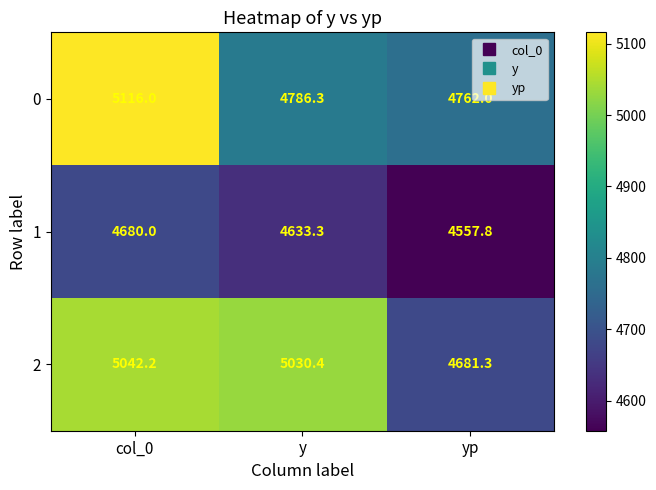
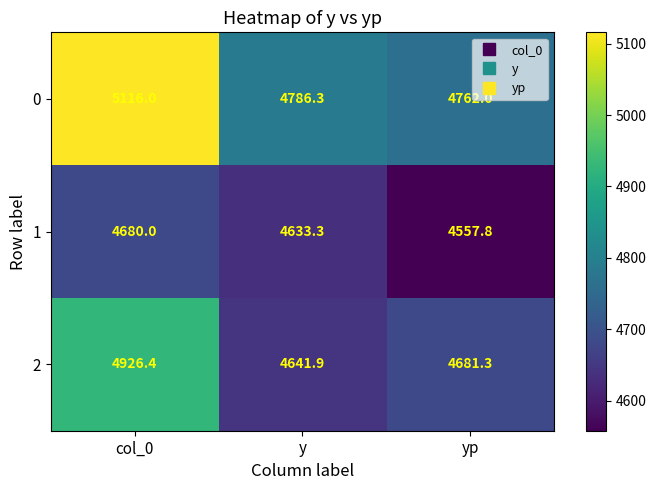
  {
    "0": {
      "y": 4786.3
    },
    "1": {
      "col_0": 4680.0,
      "y": 4633.3,
      "yp": 4557.8
    },
    "2": {
-     "col_0": 5042.2,
-     "y": 5030.4,
+     "col_0": 4926.4,
+     "y": 4641.9,
      "yp": 4681.3
    }
  }
